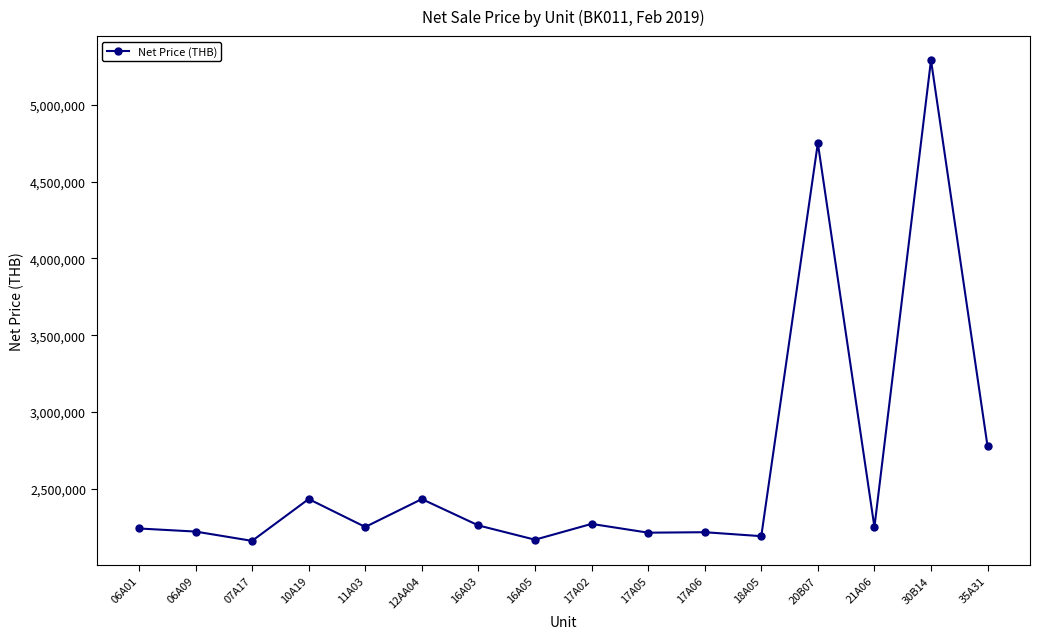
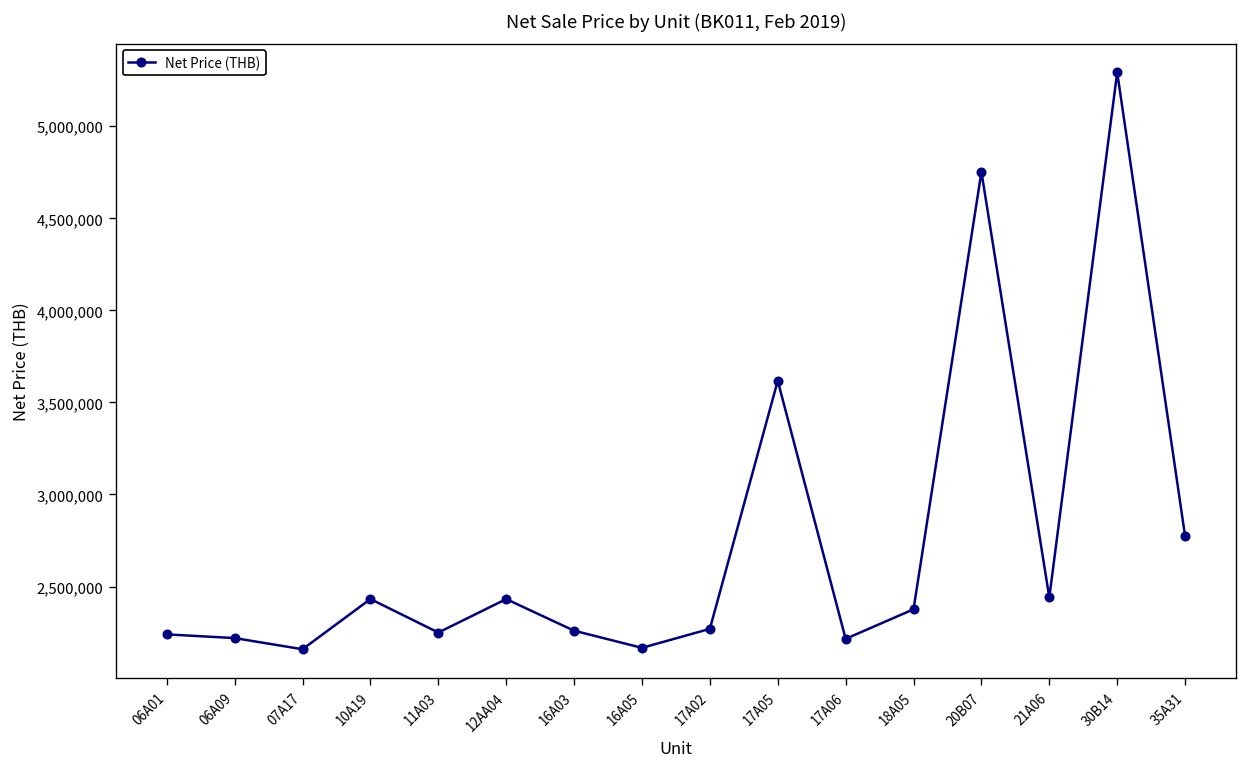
  {
    "06A01": "2,240,000",
    "06A09": "2,220,000",
    "07A17": "2,160,000",
    "10A19": "2,430,000",
    "11A03": "2,250,000",
    "12AA04": "2,430,000",
    "16A03": "2,260,000",
    "16A05": "2,170,000",
    "17A02": "2,270,000",
-   "17A05": "2,210,000",
+   "17A05": "3,620,000",
    "17A06": "2,220,000",
-   "18A05": "2,190,000",
+   "18A05": "2,380,000",
    "20B07": "4,750,000",
-   "21A06": "2,250,000",
+   "21A06": "2,440,000",
    "30B14": "5,290,000",
    "35A31": "2,770,000"
  }
